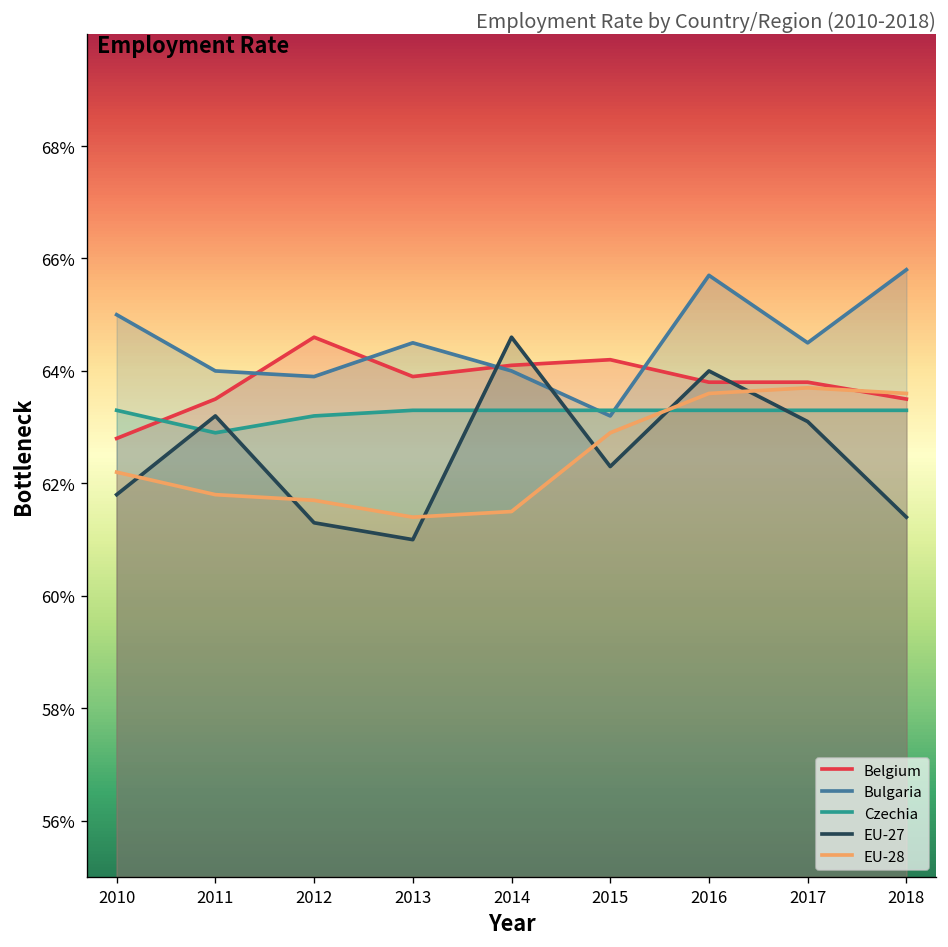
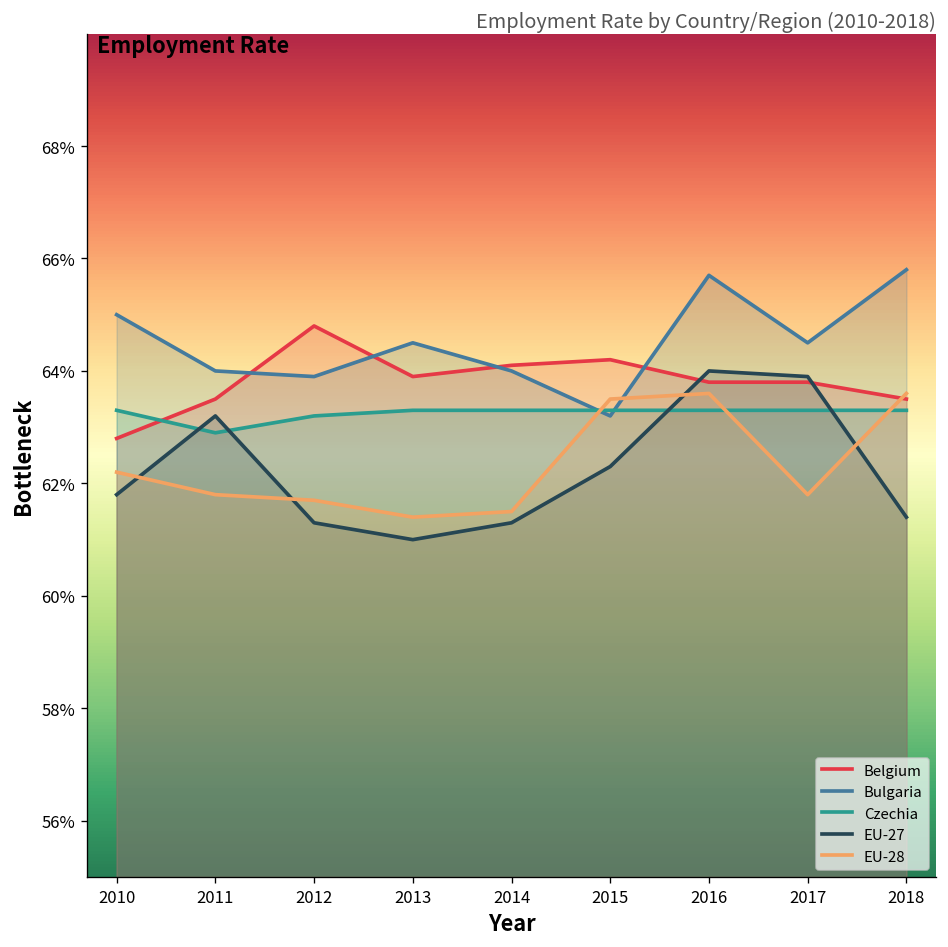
  {
    "Belgium": {
      "2010": "62.8%",
      "2011": "63.5%",
-     "2012": "64.6%",
+     "2012": "64.8%",
      "2013": "63.9%",
      "2014": "64.1%",
      "2015": "64.2%",
      "2016": "63.8%",
      "2017": "63.8%",
      "2018": "63.5%"
    },
    "EU-27": {
      "2010": "61.8%",
      "2011": "63.2%",
      "2012": "61.3%",
      "2013": "61.0%",
-     "2014": "64.6%",
+     "2014": "61.3%",
      "2015": "62.3%",
      "2016": "64.0%",
-     "2017": "63.1%",
+     "2017": "63.9%",
      "2018": "61.4%"
    },
    "EU-28": {
      "2010": "62.2%",
      "2011": "61.8%",
      "2012": "61.7%",
      "2013": "61.4%",
      "2014": "61.5%",
-     "2015": "62.9%",
+     "2015": "63.5%",
      "2016": "63.6%",
-     "2017": "63.7%",
+     "2017": "61.8%",
      "2018": "63.6%"
    }
  }
